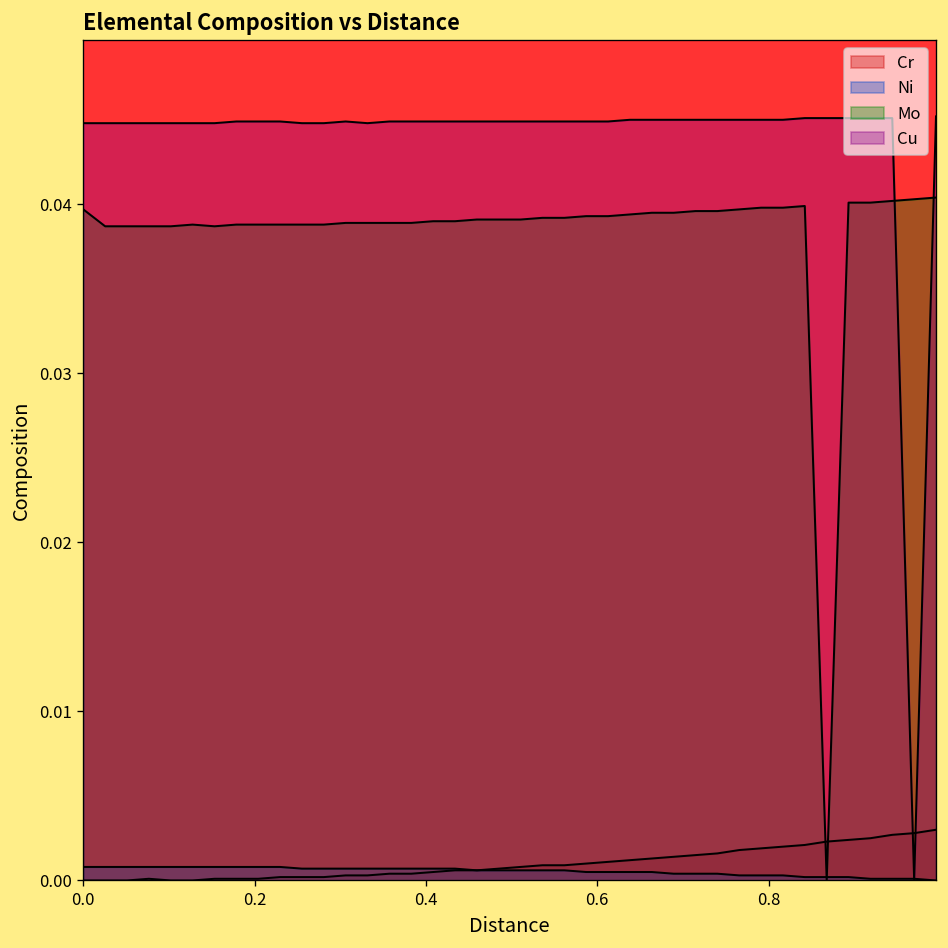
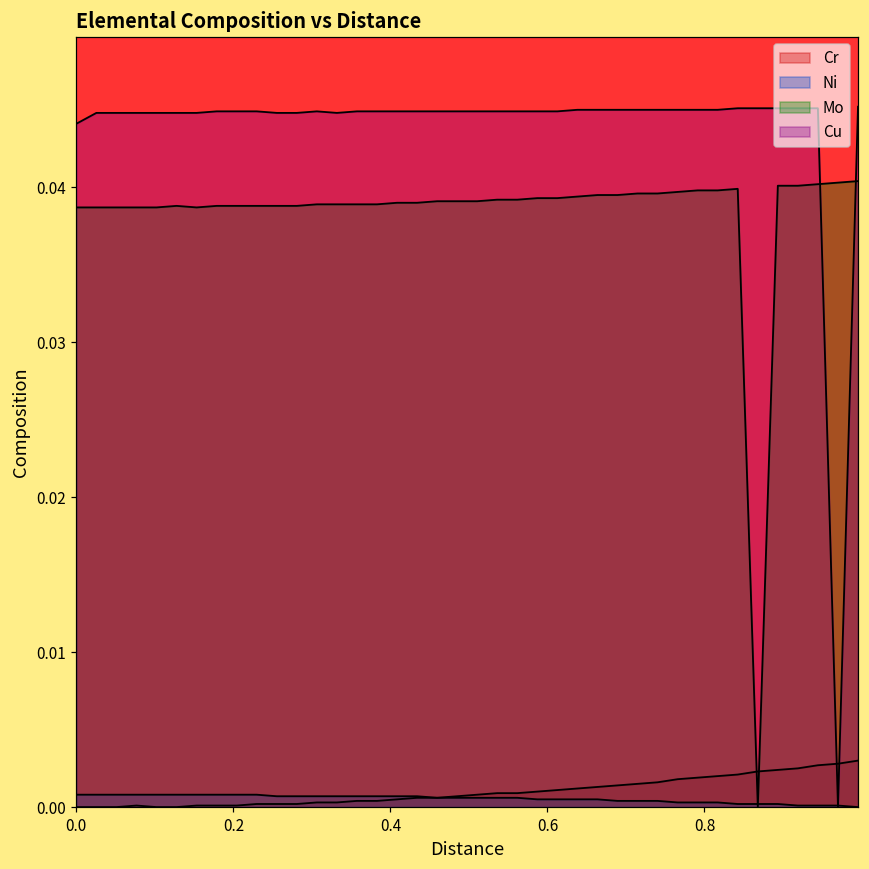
  {
    "Cr": {
      "0.0": 0.0000
    },
    "Ni": {
      "0.0": 0.0008
    },
    "Mo": {
-     "0.0": 0.0397
+     "0.0": 0.0387
    },
    "Cu": {
-     "0.0": 0.0448
+     "0.0": 0.0441
    }
  }
